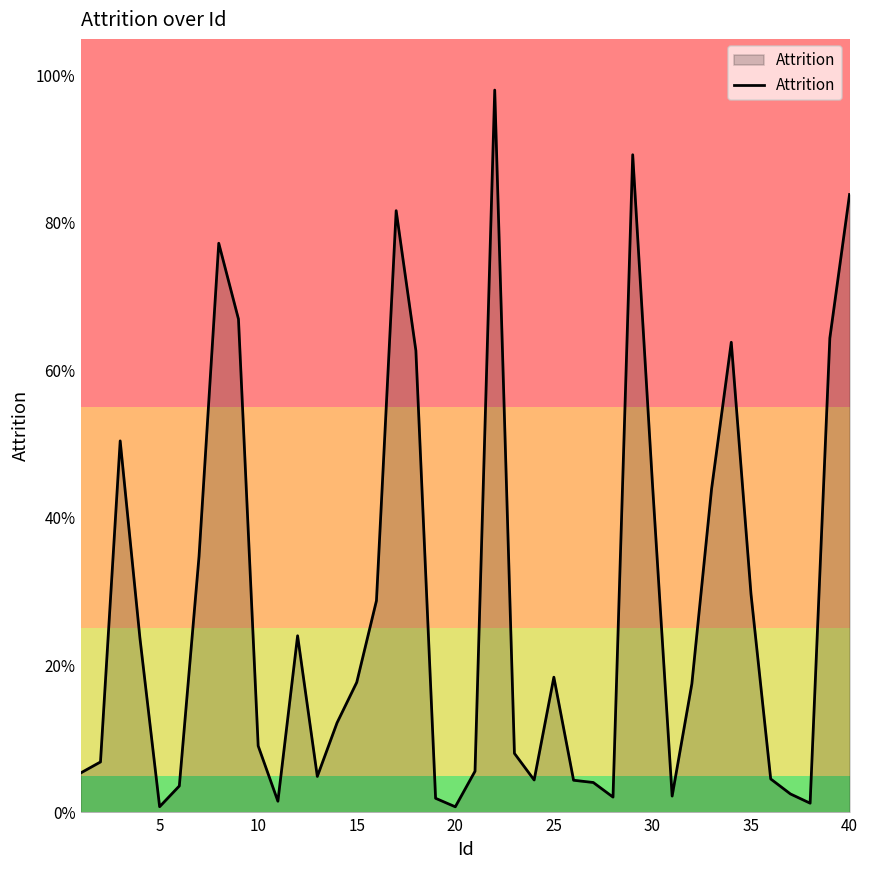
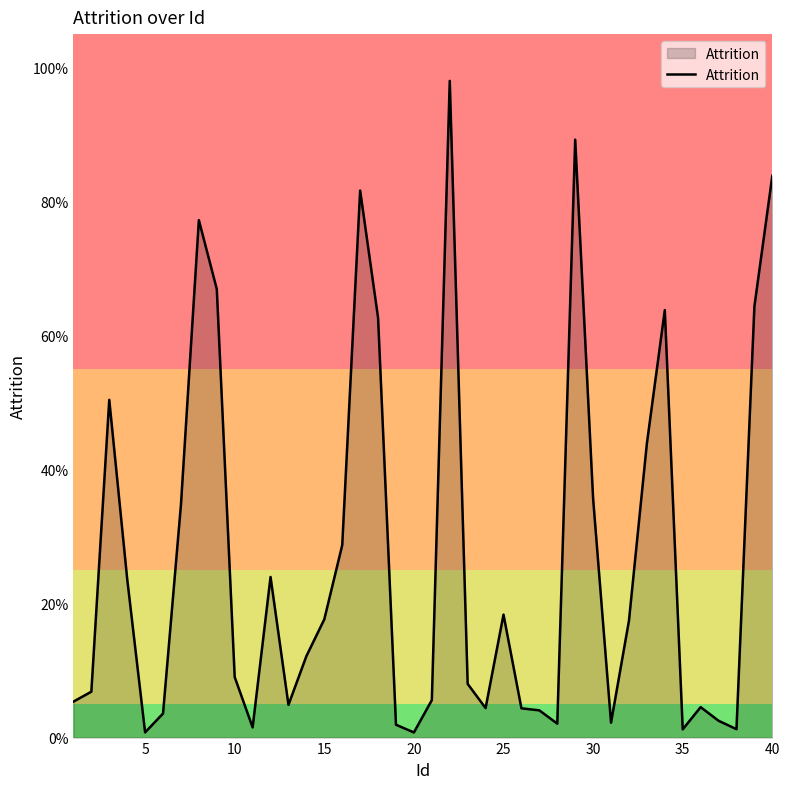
  {
    "5": "1%",
    "10": "9%",
    "15": "18%",
    "20": "1%",
    "25": "18%",
-   "30": "45%",
-   "35": "30%",
+   "30": "36%",
+   "35": "1%",
    "40": "84%"
  }
